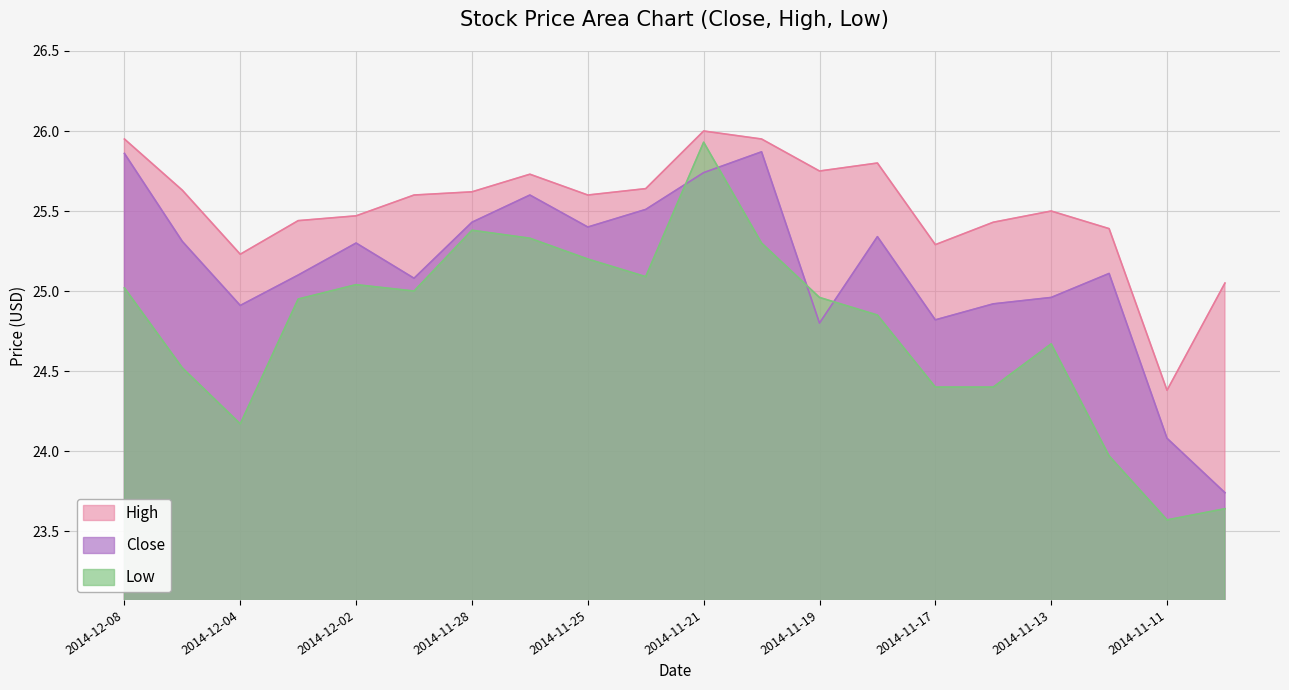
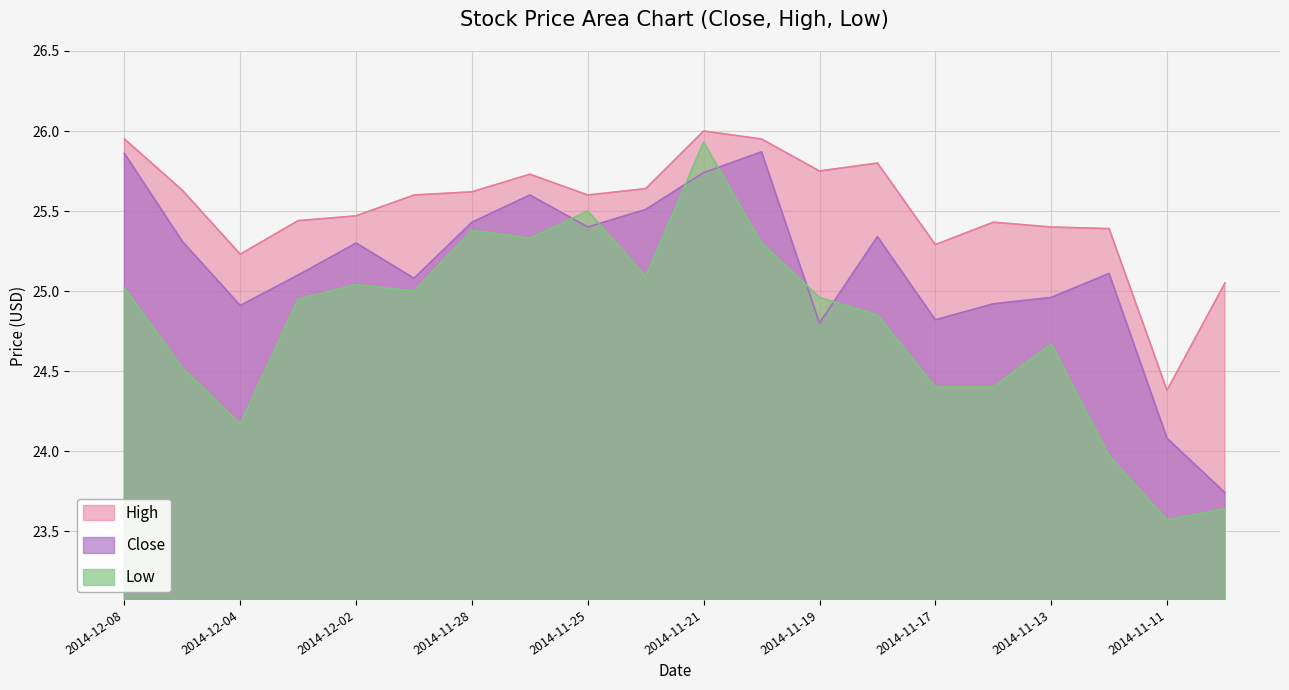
  {
    "High": {
      "2014-12-08": 25.95,
      "2014-12-04": 25.23,
      "2014-12-02": 25.47,
      "2014-11-28": 25.62,
      "2014-11-25": 25.6,
      "2014-11-21": 26.0,
      "2014-11-19": 25.75,
      "2014-11-17": 25.3,
-     "2014-11-13": 25.5,
+     "2014-11-13": 25.4,
      "2014-11-11": 24.38
    },
    "Close": {
      "2014-12-08": 25.86,
      "2014-12-04": 24.9,
      "2014-12-02": 25.3,
      "2014-11-28": 25.43,
      "2014-11-25": 25.4,
      "2014-11-21": 25.74,
      "2014-11-19": 24.8,
      "2014-11-17": 24.82,
      "2014-11-13": 24.96,
      "2014-11-11": 24.08
    },
    "Low": {
      "2014-12-08": 25.02,
      "2014-12-04": 24.17,
      "2014-12-02": 25.04,
      "2014-11-28": 25.38,
-     "2014-11-25": 25.2,
+     "2014-11-25": 25.5,
      "2014-11-21": 25.93,
      "2014-11-19": 24.96,
      "2014-11-17": 24.4,
      "2014-11-13": 24.67,
      "2014-11-11": 23.57
    }
  }
